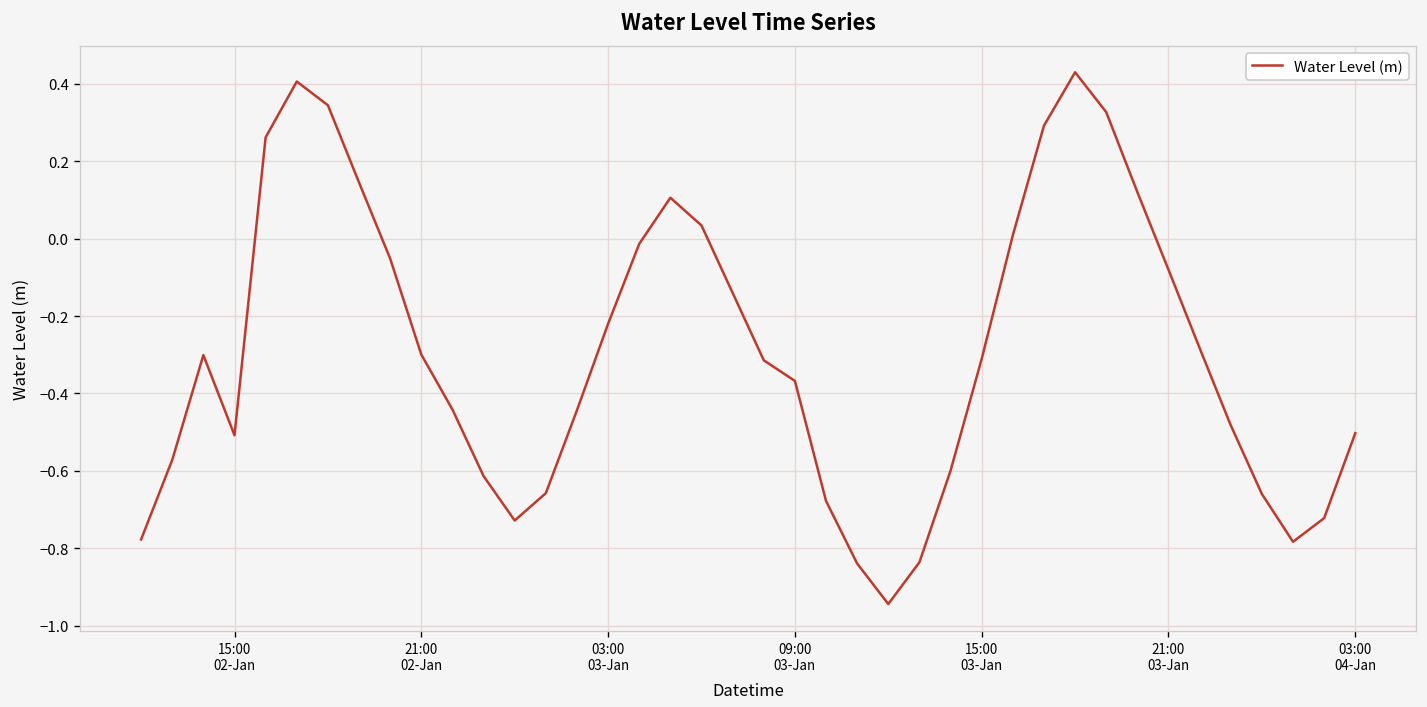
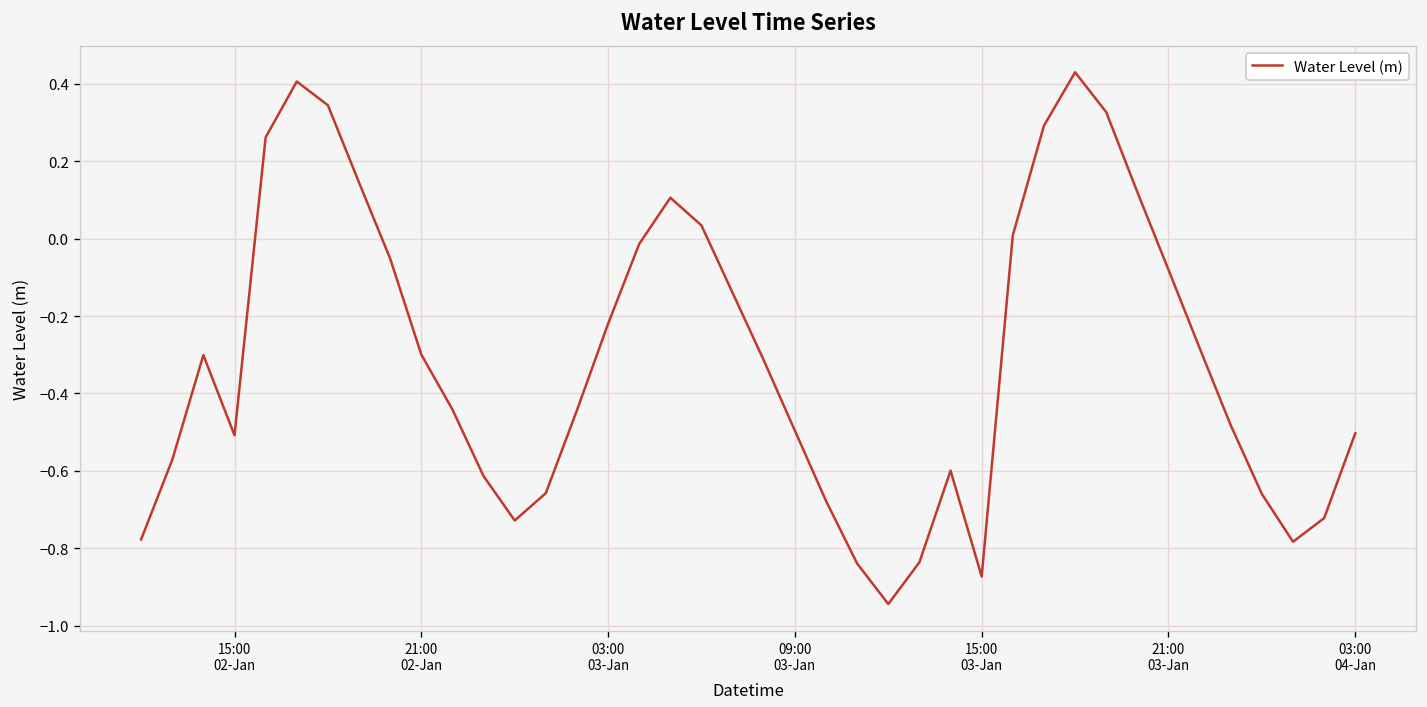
  {
    "15:00 02-Jan": -0.51,
    "21:00 02-Jan": -0.30,
    "03:00 03-Jan": -0.22,
-   "09:00 03-Jan": -0.37,
-   "15:00 03-Jan": -0.31,
+   "09:00 03-Jan": -0.50,
+   "15:00 03-Jan": -0.87,
    "21:00 03-Jan": -0.08,
    "03:00 04-Jan": -0.50
  }
